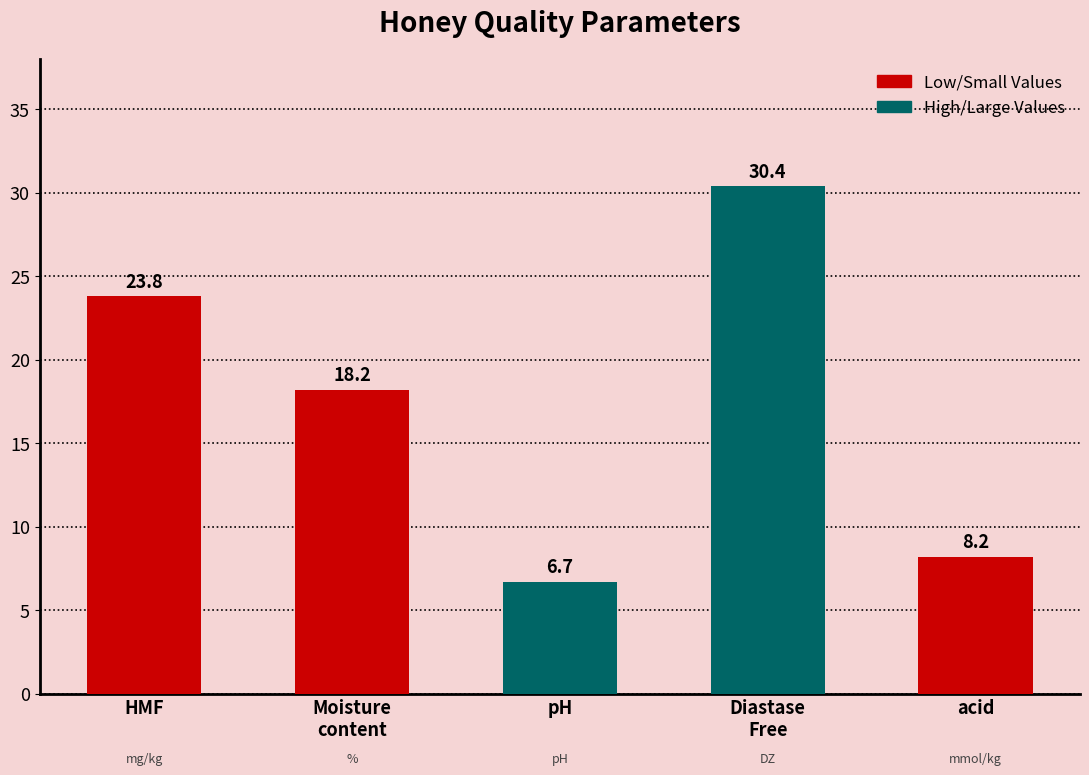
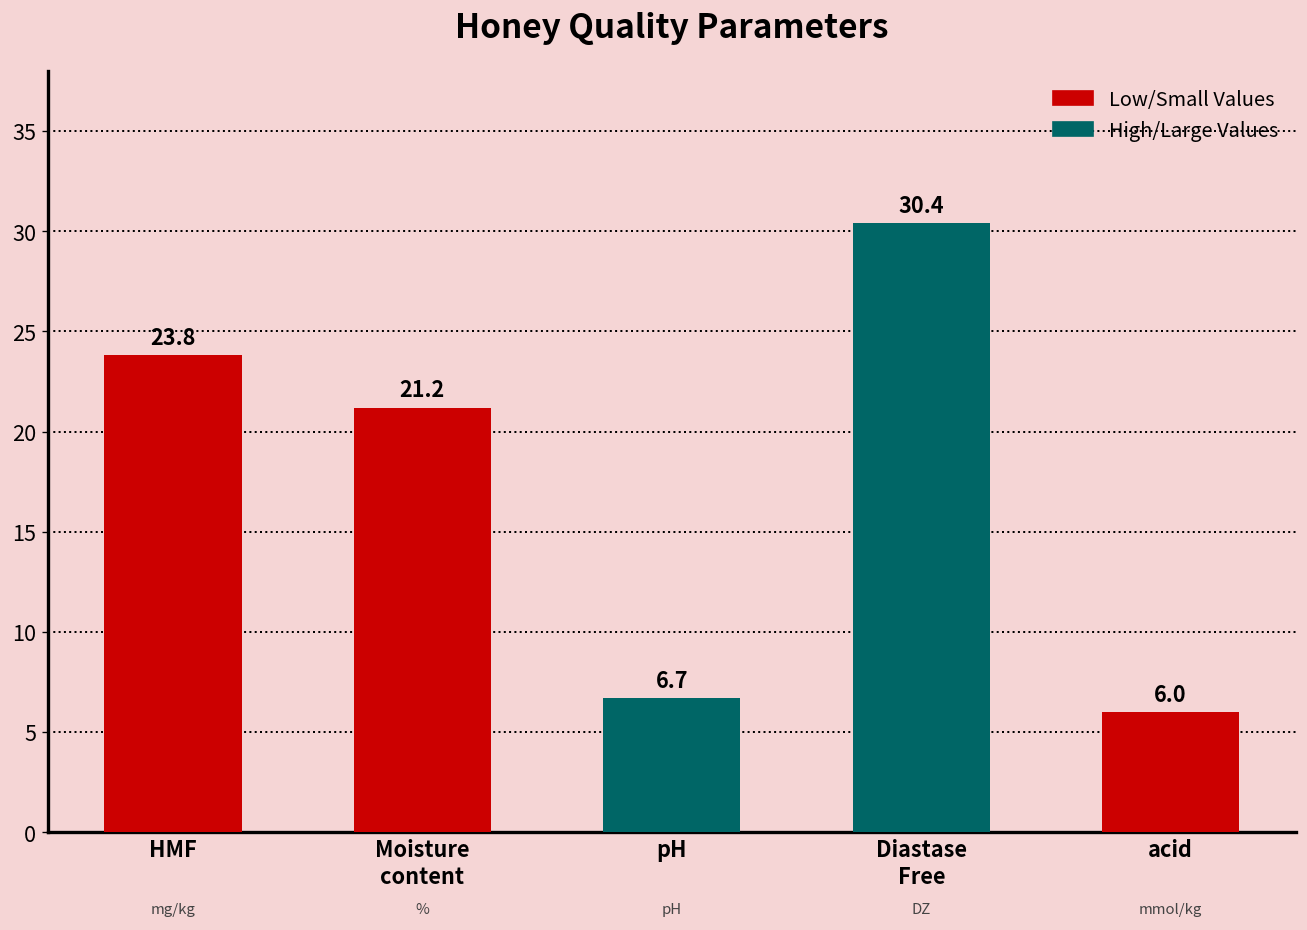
  {
    "HMF": 23.8,
-   "Moisture content": 18.2,
+   "Moisture content": 21.2,
    "pH": 6.7,
    "Diastase Free": 30.4,
-   "acid": 8.2
+   "acid": 6.0
  }
